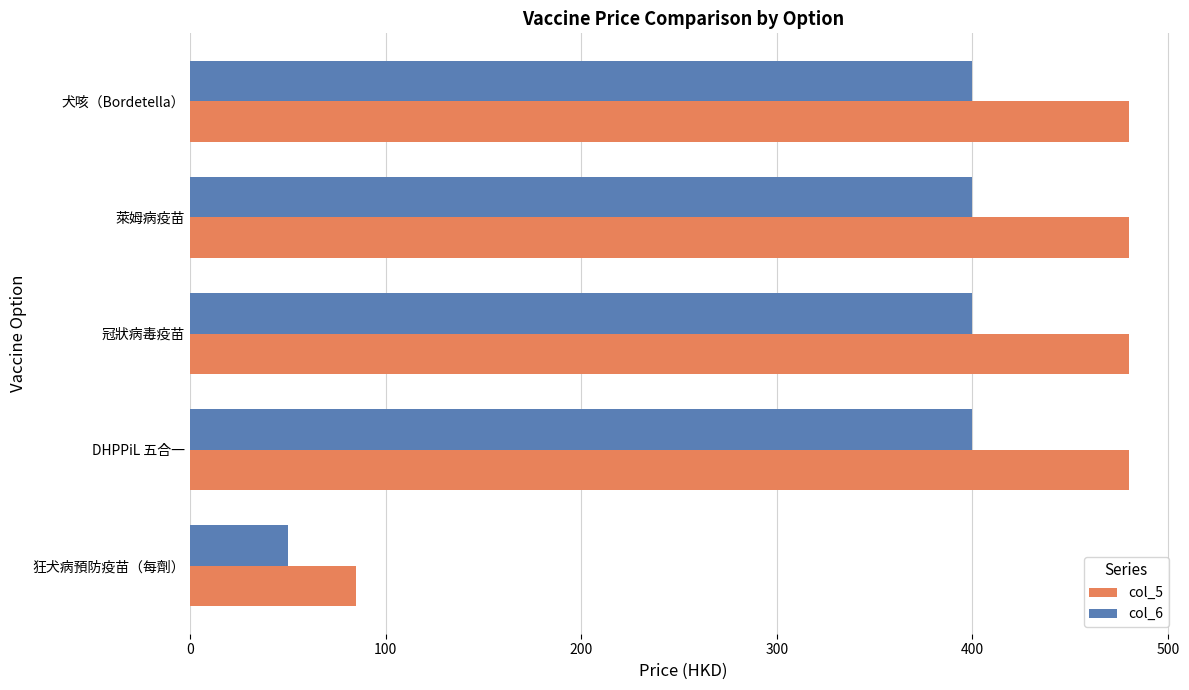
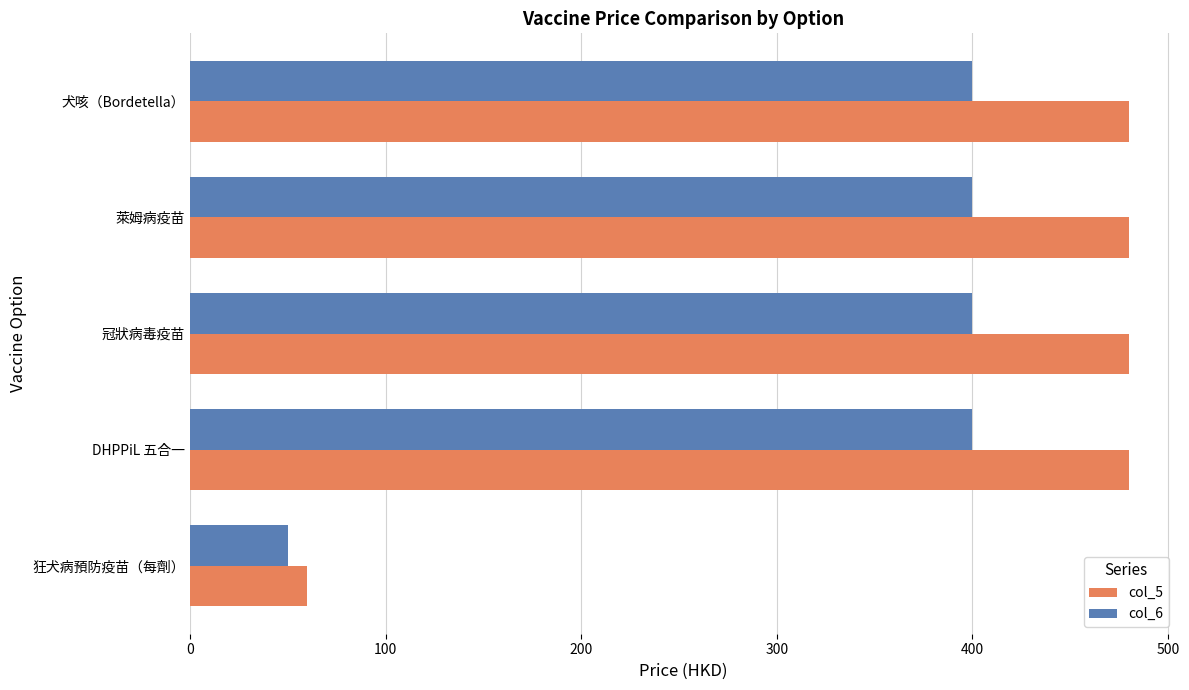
  {
    "col_5": {
      "犬咳（Bordetella）": 480,
      "萊姆病疫苗": 480,
      "冠狀病毒疫苗": 480,
      "DHPPiL 五合一": 480,
-     "狂犬病預防疫苗（每劑）": 85
+     "狂犬病預防疫苗（每劑）": 60
    },
    "col_6": {
      "犬咳（Bordetella）": 400,
      "萊姆病疫苗": 400,
      "冠狀病毒疫苗": 400,
      "DHPPiL 五合一": 400,
      "狂犬病預防疫苗（每劑）": 50
    }
  }
